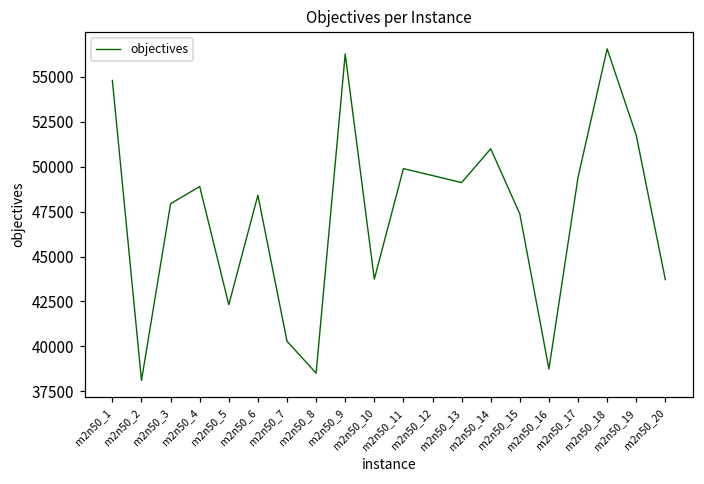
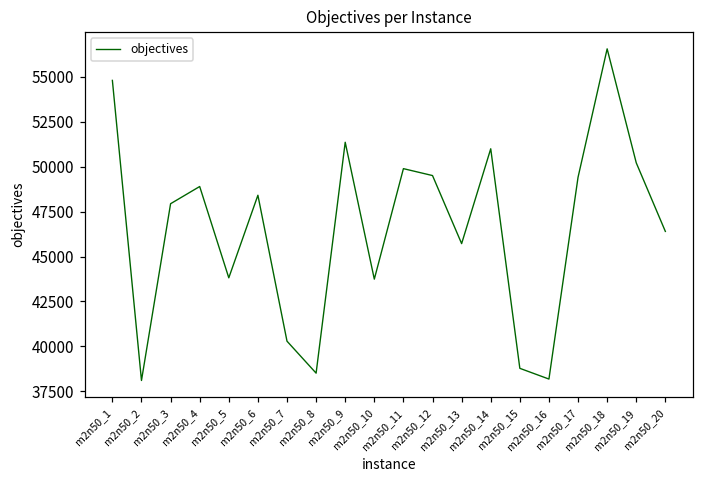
  {
    "m2n50_1": 54800,
    "m2n50_2": 38100,
    "m2n50_3": 47900,
    "m2n50_4": 48900,
-   "m2n50_5": 42300,
+   "m2n50_5": 43800,
    "m2n50_6": 48400,
    "m2n50_7": 40300,
    "m2n50_8": 38500,
-   "m2n50_9": 56300,
+   "m2n50_9": 51400,
    "m2n50_10": 43700,
    "m2n50_11": 49900,
    "m2n50_12": 49500,
-   "m2n50_13": 49100,
+   "m2n50_13": 45700,
    "m2n50_14": 51000,
-   "m2n50_15": 47400,
-   "m2n50_16": 38700,
+   "m2n50_15": 38800,
+   "m2n50_16": 38200,
    "m2n50_17": 49400,
    "m2n50_18": 56600,
-   "m2n50_19": 51700,
-   "m2n50_20": 43700
+   "m2n50_19": 50200,
+   "m2n50_20": 46400
  }
